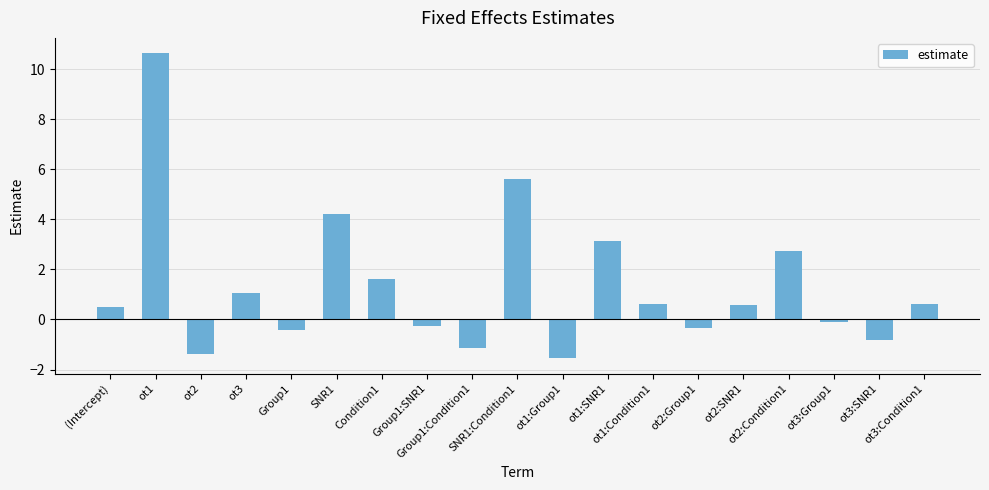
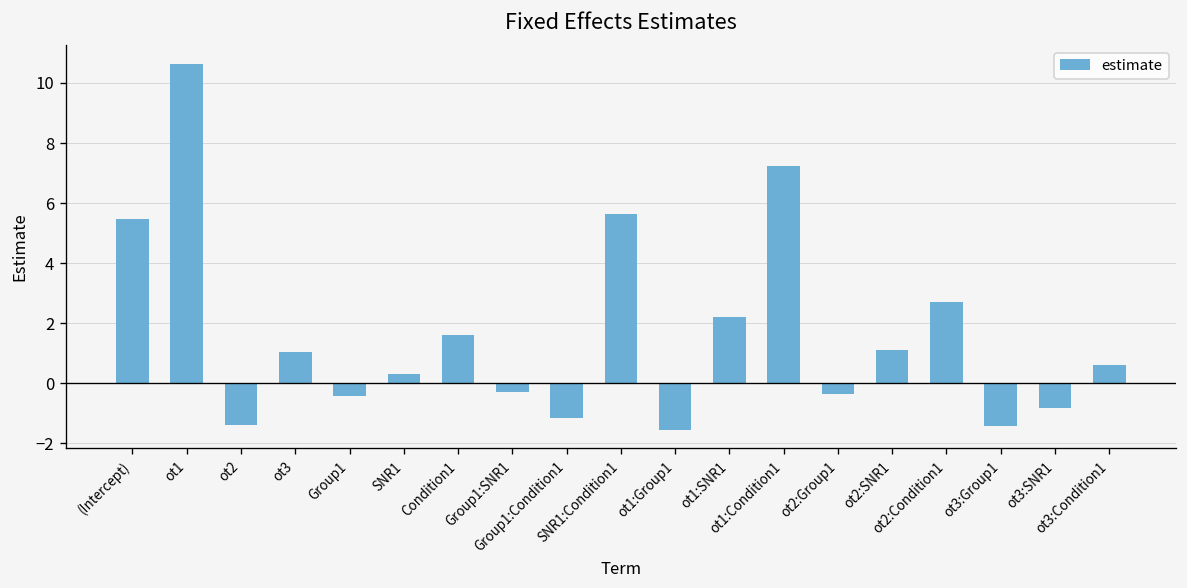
  {
-   "(Intercept)": 0.5,
+   "(Intercept)": 5.5,
    "ot1": 10.6,
    "ot2": -1.4,
    "ot3": 1.0,
    "Group1": -0.4,
-   "SNR1": 4.2,
+   "SNR1": 0.3,
    "Condition1": 1.6,
    "Group1:SNR1": -0.3,
    "Group1:Condition1": -1.2,
    "SNR1:Condition1": 5.6,
    "ot1:Group1": -1.6,
-   "ot1:SNR1": 3.1,
-   "ot1:Condition1": 0.6,
+   "ot1:SNR1": 2.2,
+   "ot1:Condition1": 7.2,
    "ot2:Group1": -0.4,
-   "ot2:SNR1": 0.6,
+   "ot2:SNR1": 1.1,
    "ot2:Condition1": 2.7,
-   "ot3:Group1": -0.1,
+   "ot3:Group1": -1.4,
    "ot3:SNR1": -0.8,
    "ot3:Condition1": 0.6
  }
